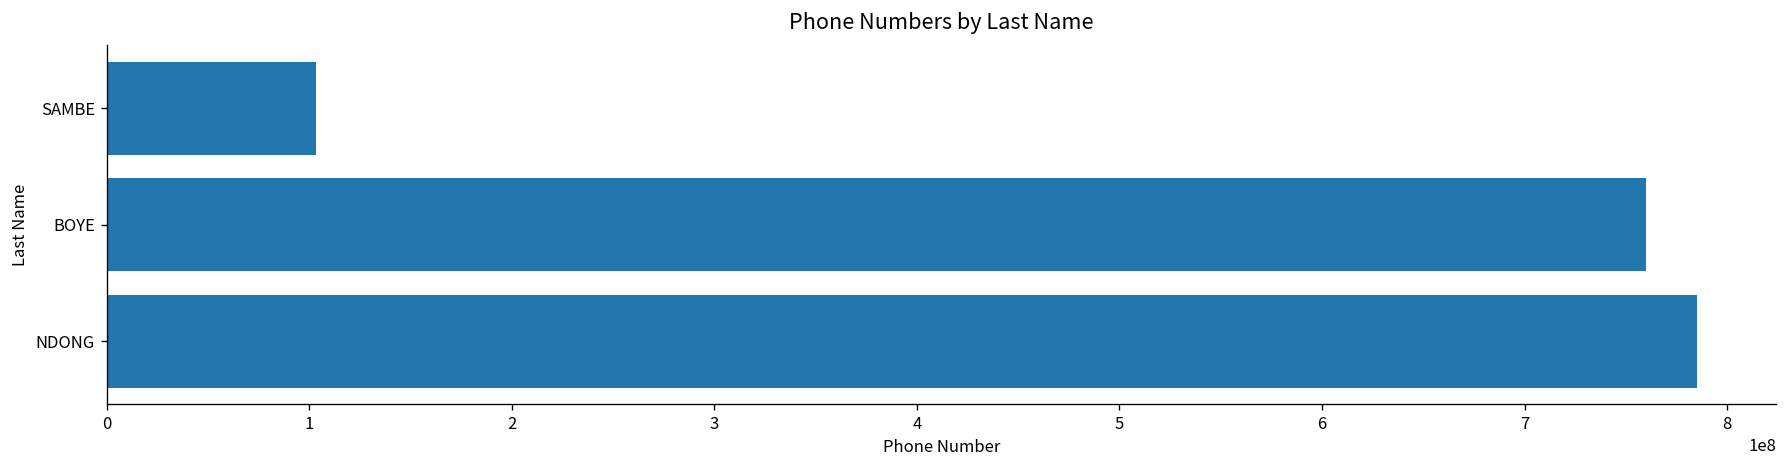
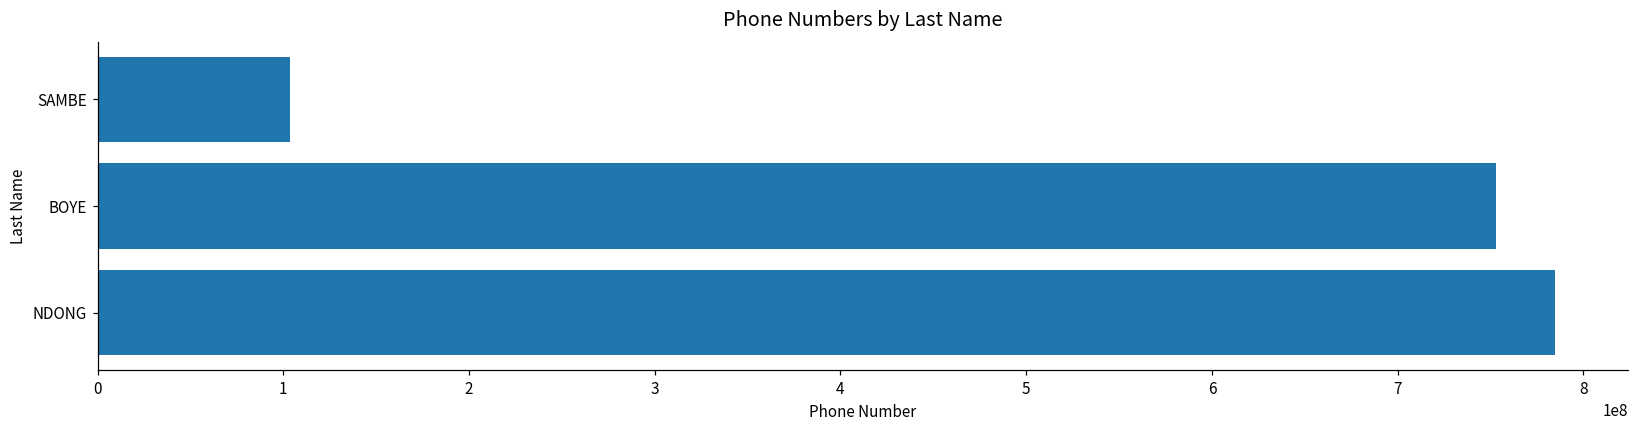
  {
    "SAMBE": 104000000,
-   "BOYE": 760000000,
+   "BOYE": 753000000,
    "NDONG": 785000000
  }
